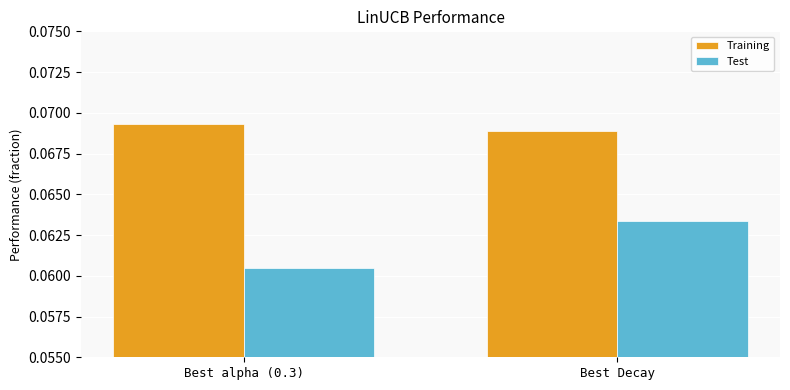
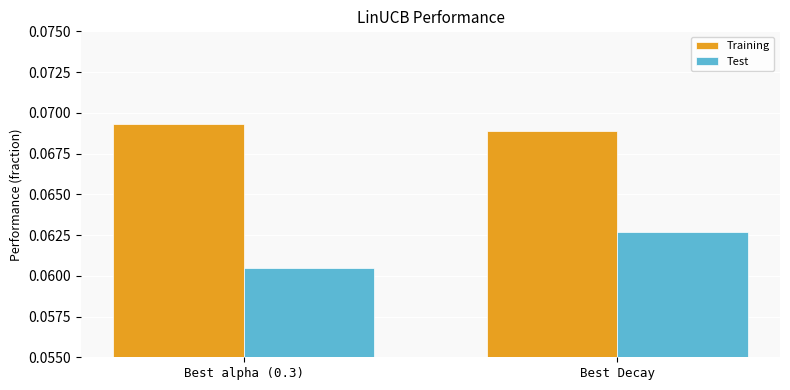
  {
    "Training": {
      "Best alpha (0.3)": 0.0693,
      "Best Decay": 0.0689
    },
    "Test": {
      "Best alpha (0.3)": 0.0605,
-     "Best Decay": 0.0634
+     "Best Decay": 0.0627
    }
  }
